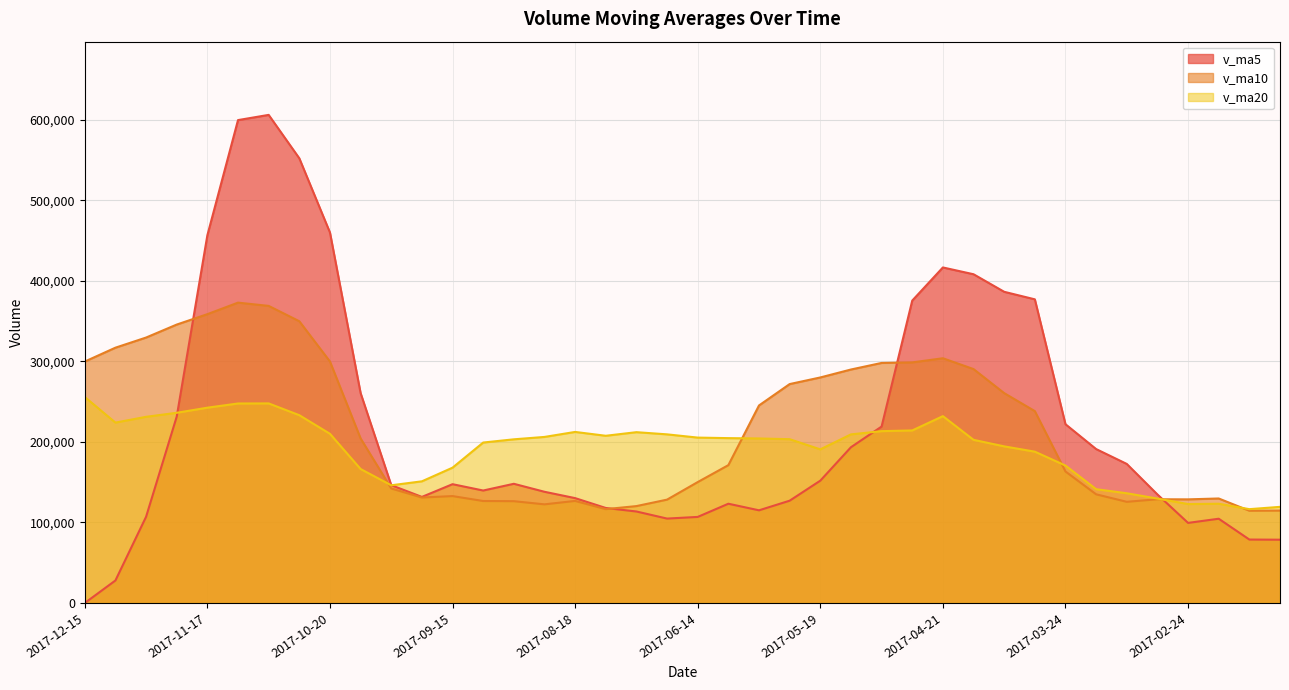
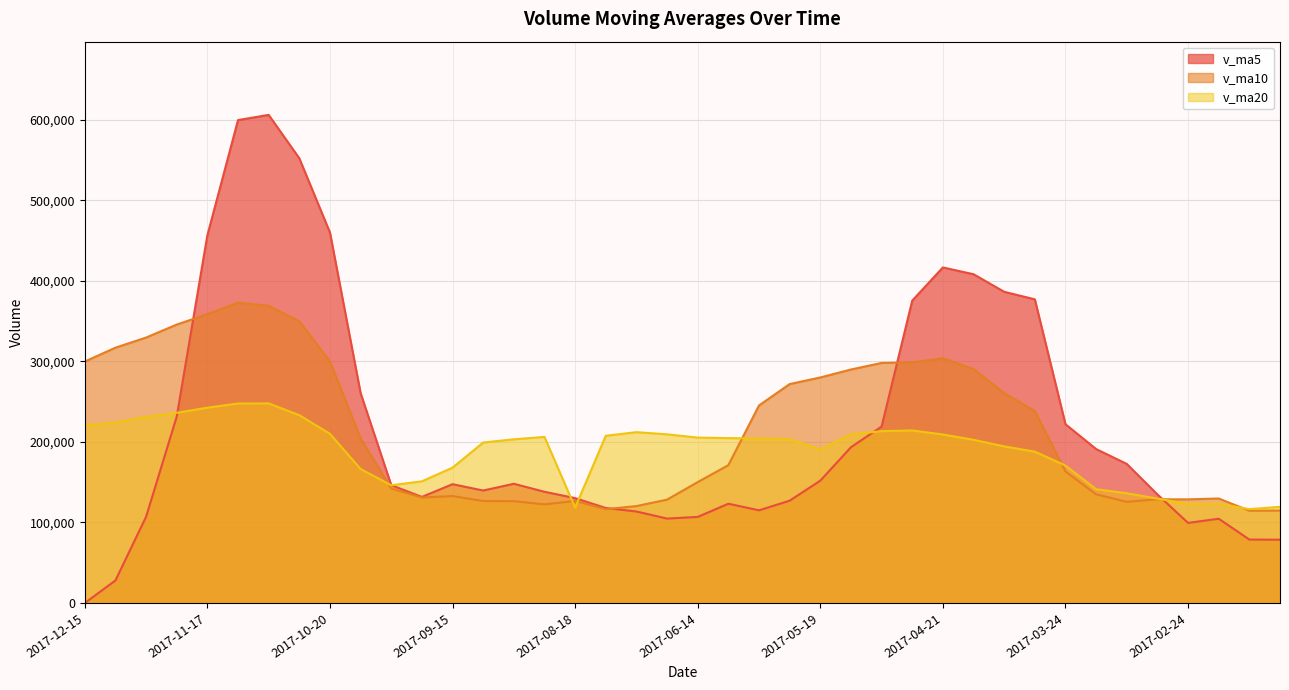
  {
    "v_ma20": {
-     "2017-12-15": "260,000",
+     "2017-12-15": "220,000",
      "2017-11-17": "240,000",
      "2017-10-20": "210,000",
      "2017-09-15": "170,000",
-     "2017-08-18": "210,000",
+     "2017-08-18": "120,000",
      "2017-06-14": "210,000",
      "2017-05-19": "190,000",
-     "2017-04-21": "230,000",
+     "2017-04-21": "210,000",
      "2017-03-24": "170,000",
      "2017-02-24": "120,000"
    }
  }
